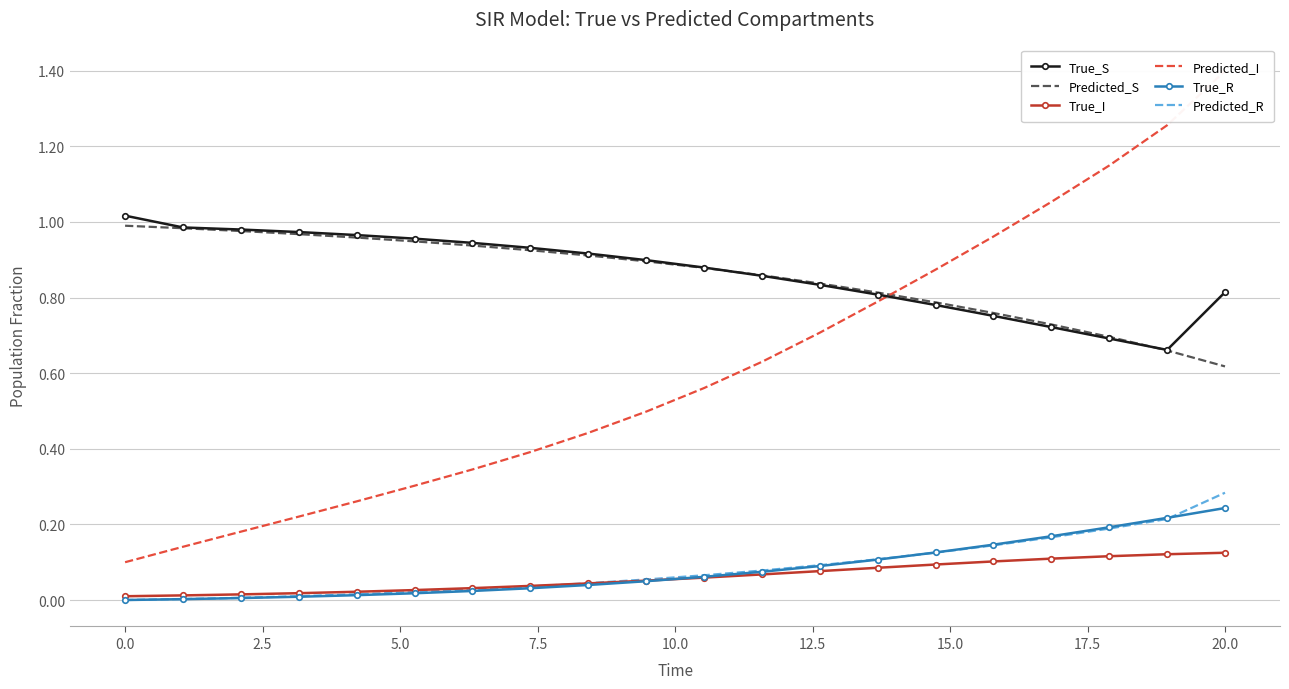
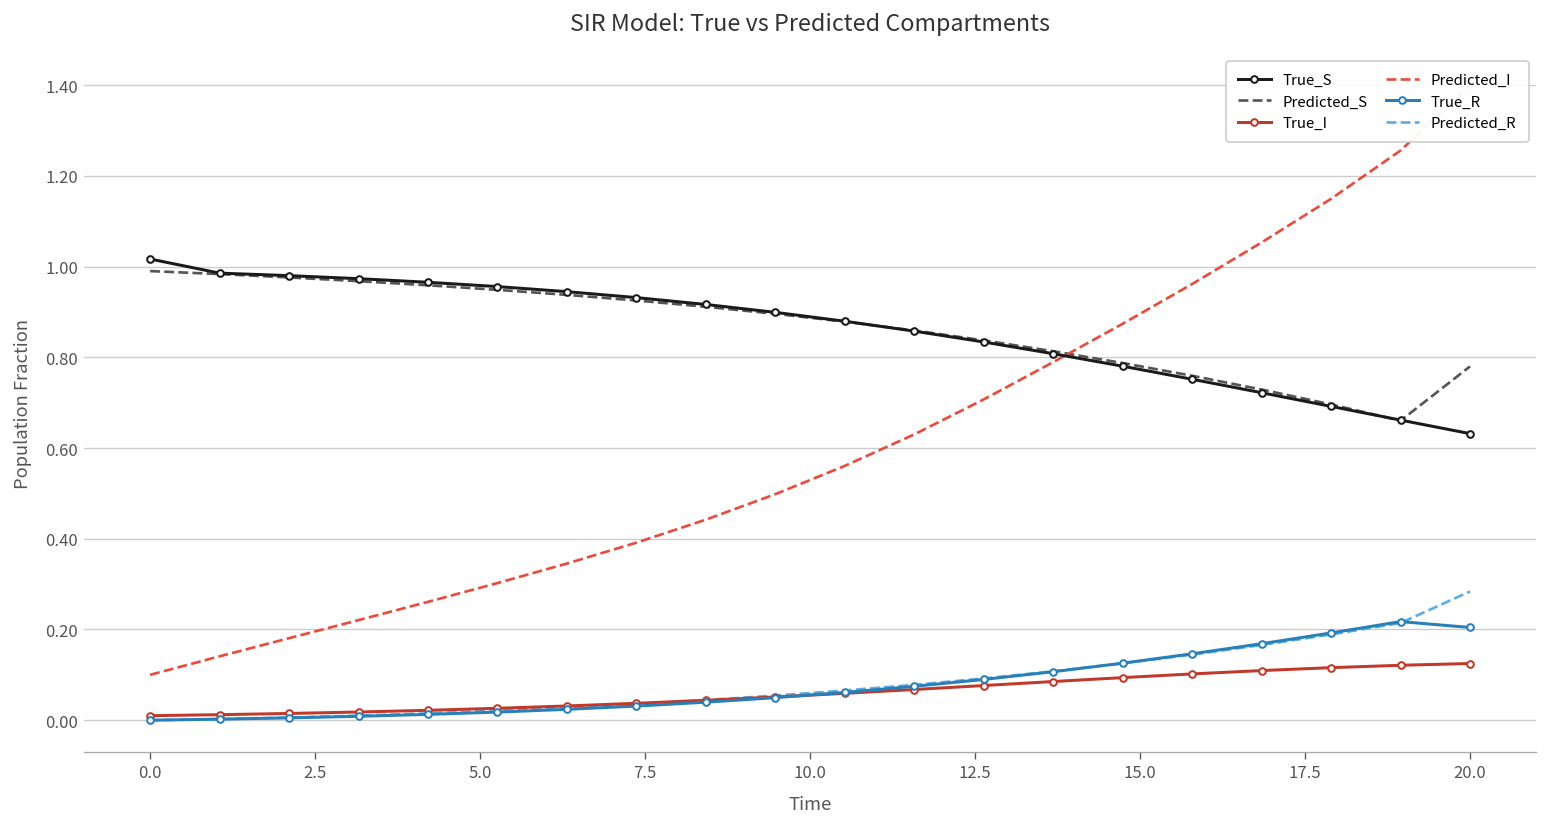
  {
    "True_S": {
      "0.0": 1.02,
-     "20.0": 0.81
+     "20.0": 0.63
    },
    "Predicted_S": {
      "0.0": 0.99,
-     "20.0": 0.62
+     "20.0": 0.78
    },
    "True_R": {
-     "20.0": 0.24
+     "20.0": 0.20
    },
    "Predicted_R": {
      "20.0": 0.28
    }
  }
